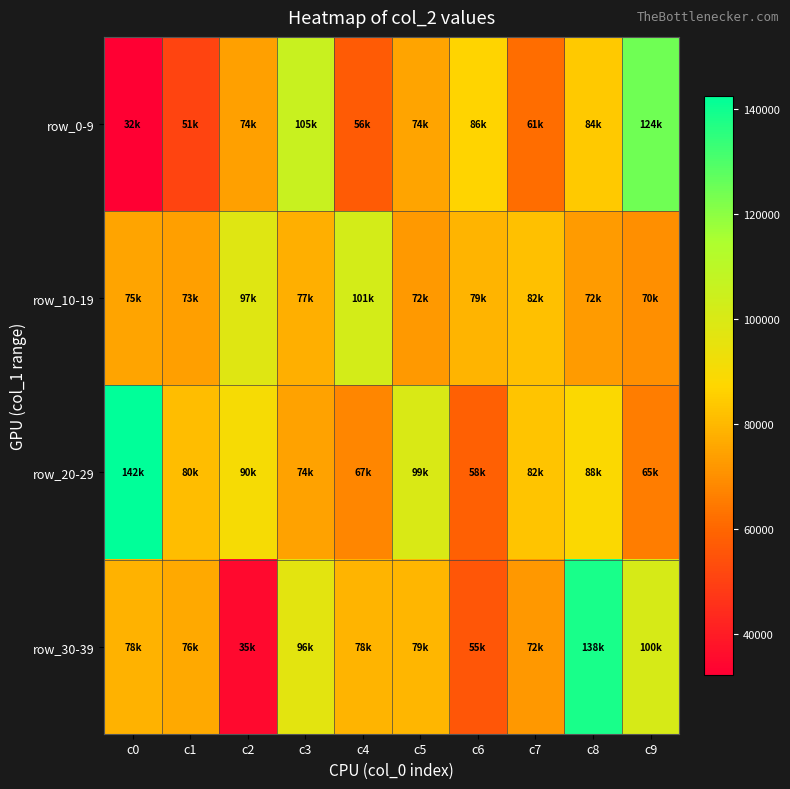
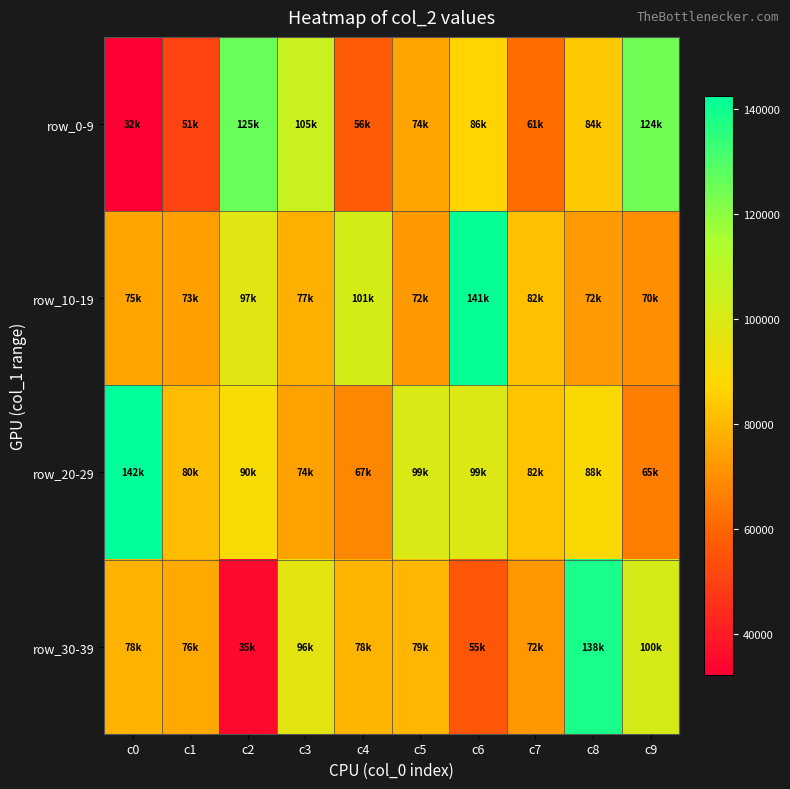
  {
    "row_0-9": {
      "c0": "32k",
      "c1": "51k",
-     "c2": "74k",
+     "c2": "125k",
      "c3": "105k",
      "c4": "56k",
      "c5": "74k",
      "c6": "86k",
      "c7": "61k",
      "c8": "84k",
      "c9": "124k"
    },
    "row_10-19": {
      "c0": "75k",
      "c1": "73k",
      "c2": "97k",
      "c3": "77k",
      "c4": "101k",
      "c5": "72k",
-     "c6": "79k",
+     "c6": "141k",
      "c7": "82k",
      "c8": "72k",
      "c9": "70k"
    },
    "row_20-29": {
      "c0": "142k",
      "c1": "80k",
      "c2": "90k",
      "c3": "74k",
      "c4": "67k",
      "c5": "99k",
-     "c6": "58k",
+     "c6": "99k",
      "c7": "82k",
      "c8": "88k",
      "c9": "65k"
    },
    "row_30-39": {
      "c0": "78k",
      "c1": "76k",
      "c2": "35k",
      "c3": "96k",
      "c4": "78k",
      "c5": "79k",
      "c6": "55k",
      "c7": "72k",
      "c8": "138k",
      "c9": "100k"
    }
  }
